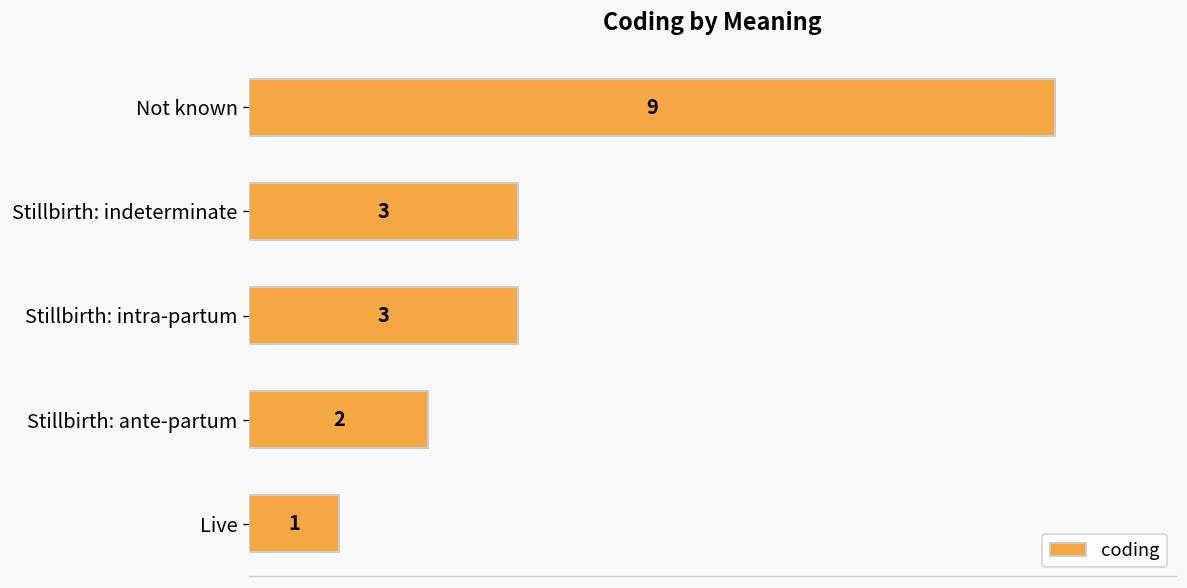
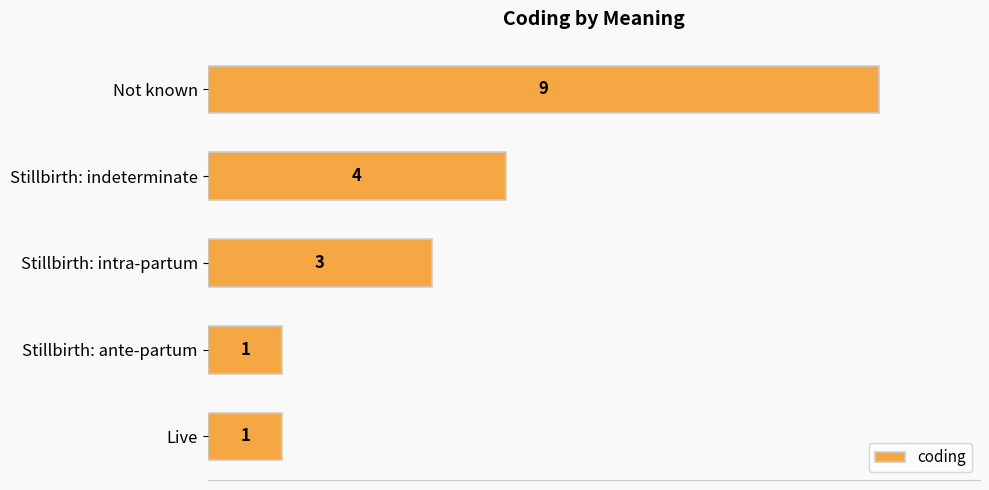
  {
    "Not known": 9,
-   "Stillbirth: indeterminate": 3,
+   "Stillbirth: indeterminate": 4,
    "Stillbirth: intra-partum": 3,
-   "Stillbirth: ante-partum": 2,
+   "Stillbirth: ante-partum": 1,
    "Live": 1
  }
